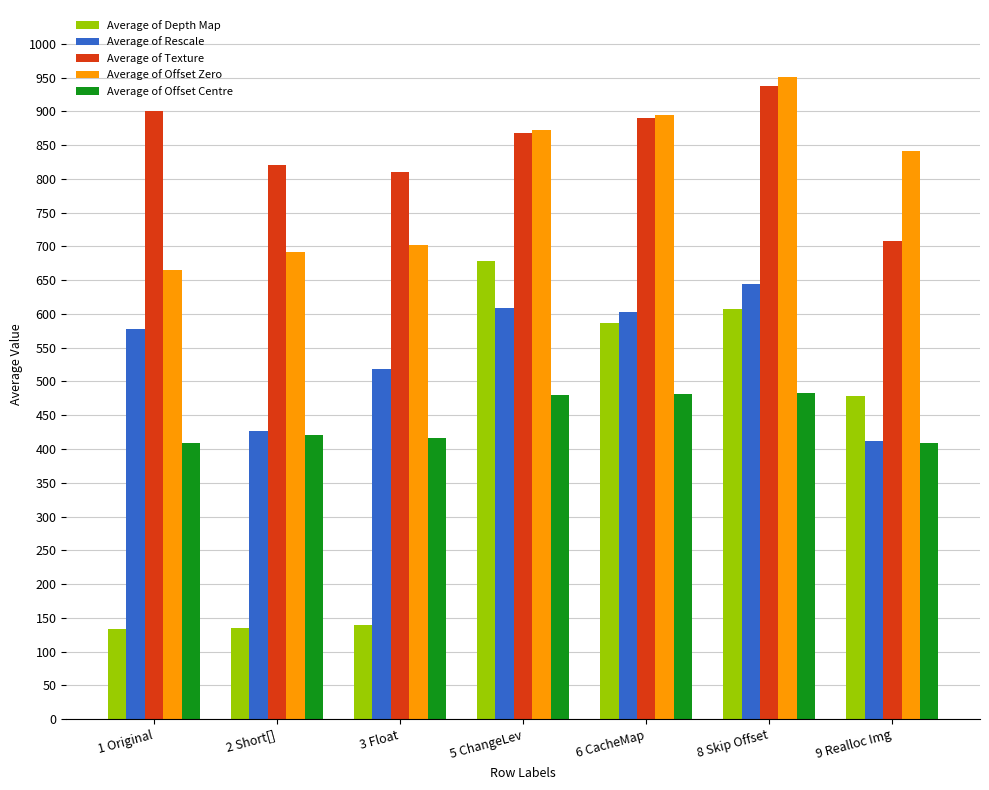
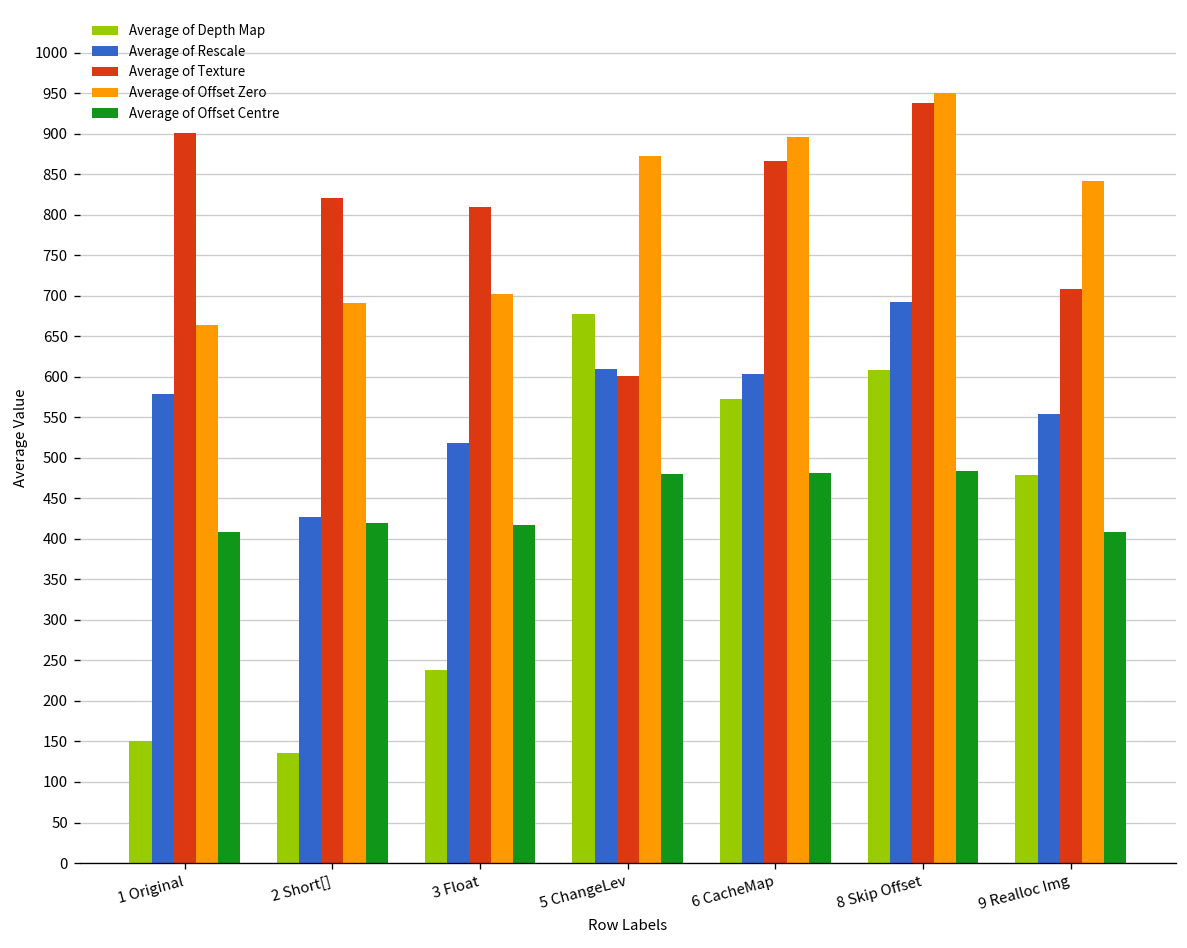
  {
    "Average of Depth Map": {
-     "1 Original": 130,
+     "1 Original": 150,
      "2 Short[]": 140,
-     "3 Float": 140,
+     "3 Float": 240,
      "5 ChangeLev": 680,
-     "6 CacheMap": 590,
+     "6 CacheMap": 570,
      "8 Skip Offset": 610,
      "9 Realloc Img": 480
    },
    "Average of Rescale": {
      "1 Original": 580,
      "2 Short[]": 430,
      "3 Float": 520,
      "5 ChangeLev": 610,
      "6 CacheMap": 600,
-     "8 Skip Offset": 650,
-     "9 Realloc Img": 410
+     "8 Skip Offset": 690,
+     "9 Realloc Img": 550
    },
    "Average of Texture": {
      "1 Original": 900,
      "2 Short[]": 820,
      "3 Float": 810,
-     "5 ChangeLev": 870,
-     "6 CacheMap": 890,
+     "5 ChangeLev": 600,
+     "6 CacheMap": 870,
      "8 Skip Offset": 940,
      "9 Realloc Img": 710
    },
    "Average of Offset Zero": {
      "1 Original": 660,
      "2 Short[]": 690,
      "3 Float": 700,
      "5 ChangeLev": 870,
      "6 CacheMap": 900,
      "8 Skip Offset": 950,
      "9 Realloc Img": 840
    },
    "Average of Offset Centre": {
      "1 Original": 410,
      "2 Short[]": 420,
      "3 Float": 420,
      "5 ChangeLev": 480,
      "6 CacheMap": 480,
      "8 Skip Offset": 480,
      "9 Realloc Img": 410
    }
  }
